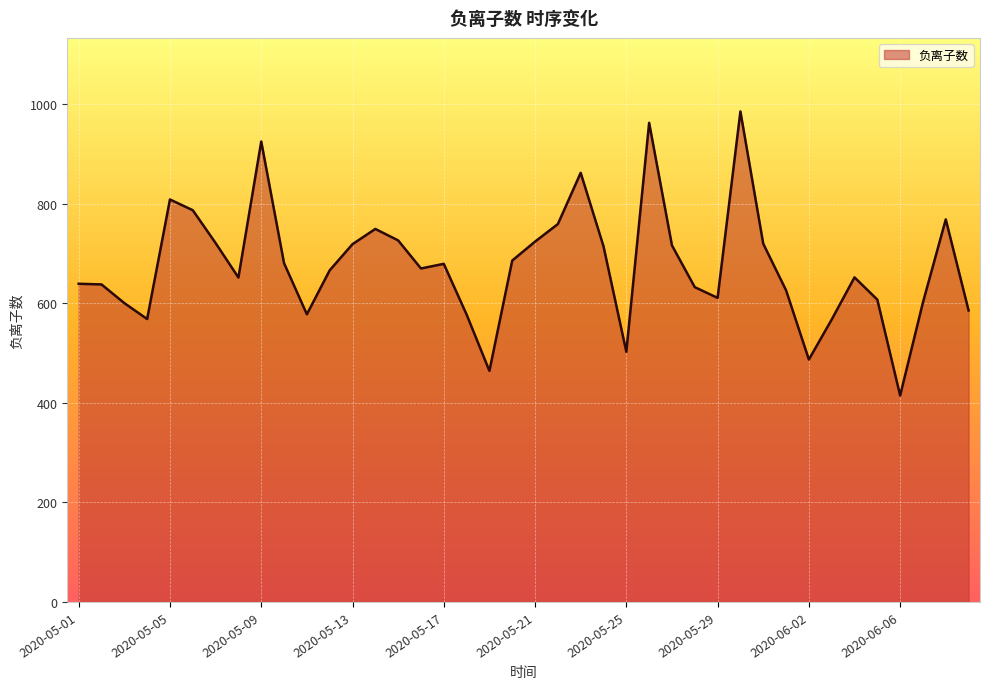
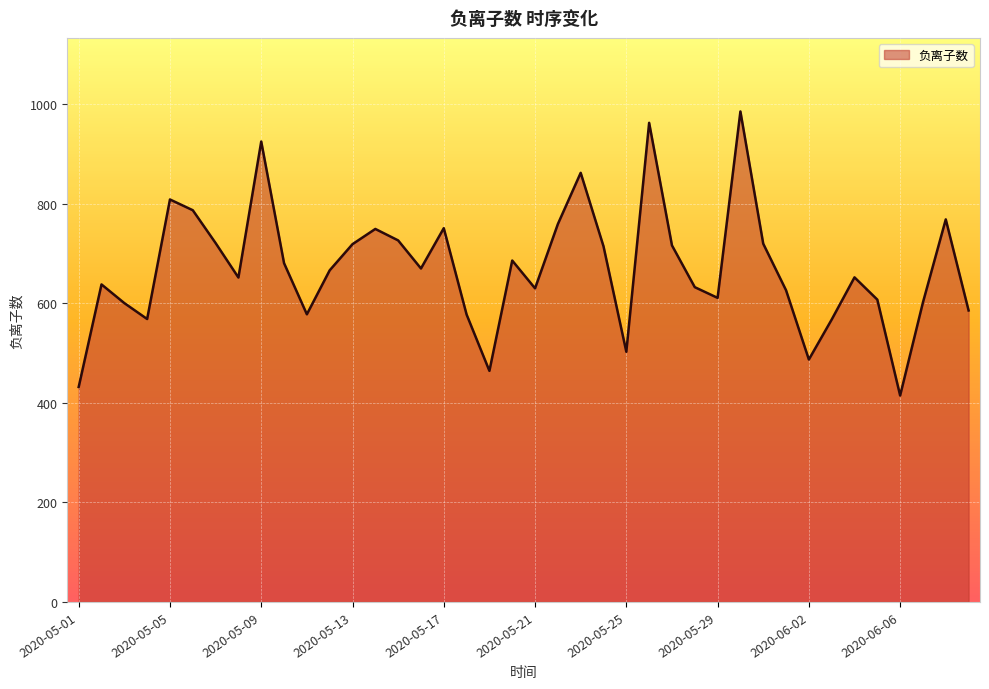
  {
-   "2020-05-01": 640,
+   "2020-05-01": 430,
    "2020-05-05": 810,
    "2020-05-09": 930,
    "2020-05-13": 720,
-   "2020-05-17": 680,
-   "2020-05-21": 720,
+   "2020-05-17": 750,
+   "2020-05-21": 630,
    "2020-05-25": 500,
    "2020-05-29": 610,
    "2020-06-02": 490,
    "2020-06-06": 410
  }
